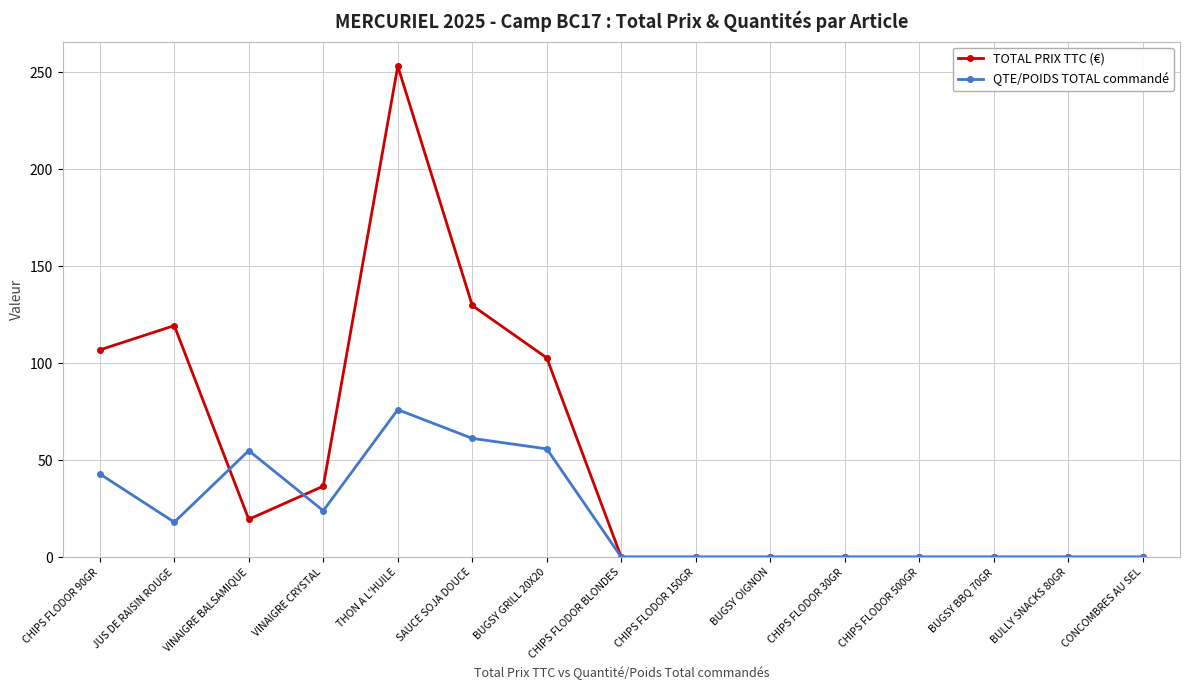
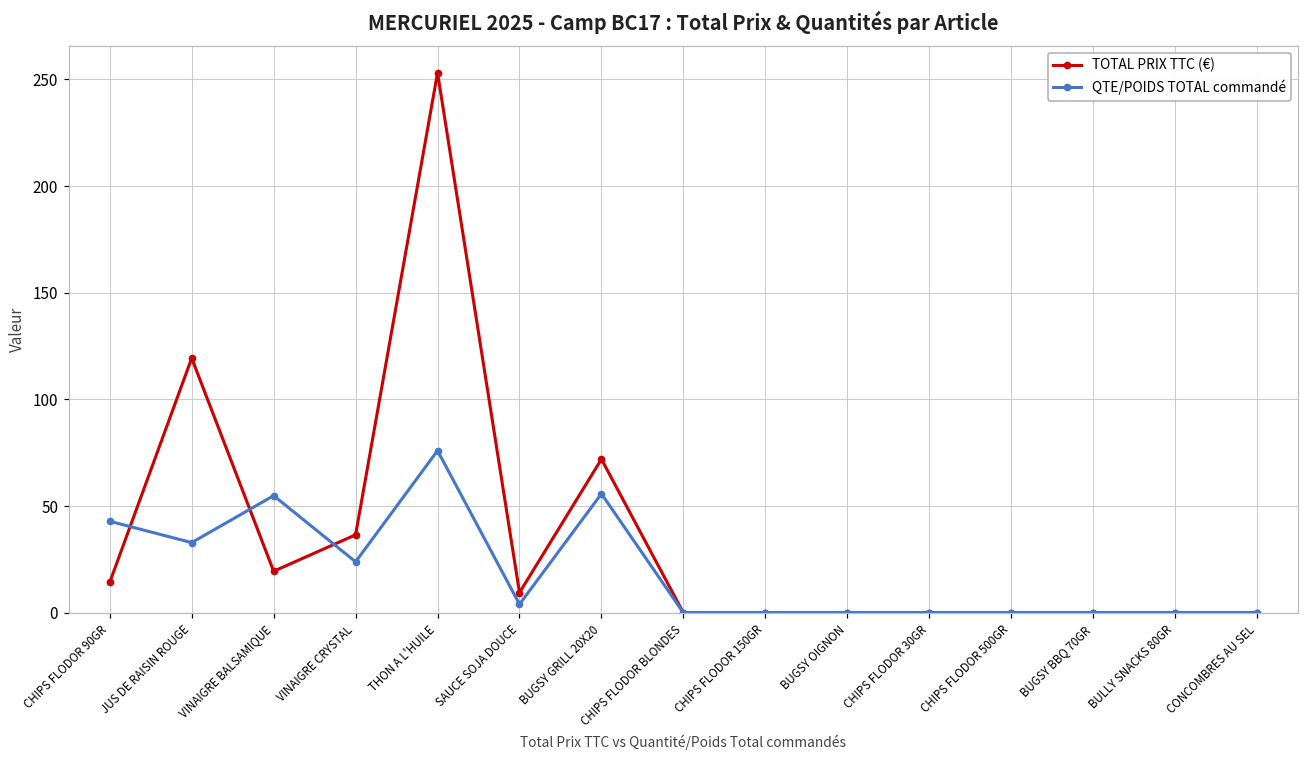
  {
    "TOTAL PRIX TTC (€)": {
-     "CHIPS FLODOR 90GR": 107,
+     "CHIPS FLODOR 90GR": 14,
      "JUS DE RAISIN ROUGE": 119,
      "VINAIGRE BALSAMIQUE": 19,
      "VINAIGRE CRYSTAL": 37,
      "THON A L'HUILE": 253,
-     "SAUCE SOJA DOUCE": 130,
-     "BUGSY GRILL 20X20": 103
+     "SAUCE SOJA DOUCE": 9,
+     "BUGSY GRILL 20X20": 72
    },
    "QTE/POIDS TOTAL commandé": {
      "CHIPS FLODOR 90GR": 43,
-     "JUS DE RAISIN ROUGE": 18,
+     "JUS DE RAISIN ROUGE": 33,
      "VINAIGRE BALSAMIQUE": 55,
      "VINAIGRE CRYSTAL": 24,
      "THON A L'HUILE": 76,
-     "SAUCE SOJA DOUCE": 61,
+     "SAUCE SOJA DOUCE": 4,
      "BUGSY GRILL 20X20": 56
    }
  }
